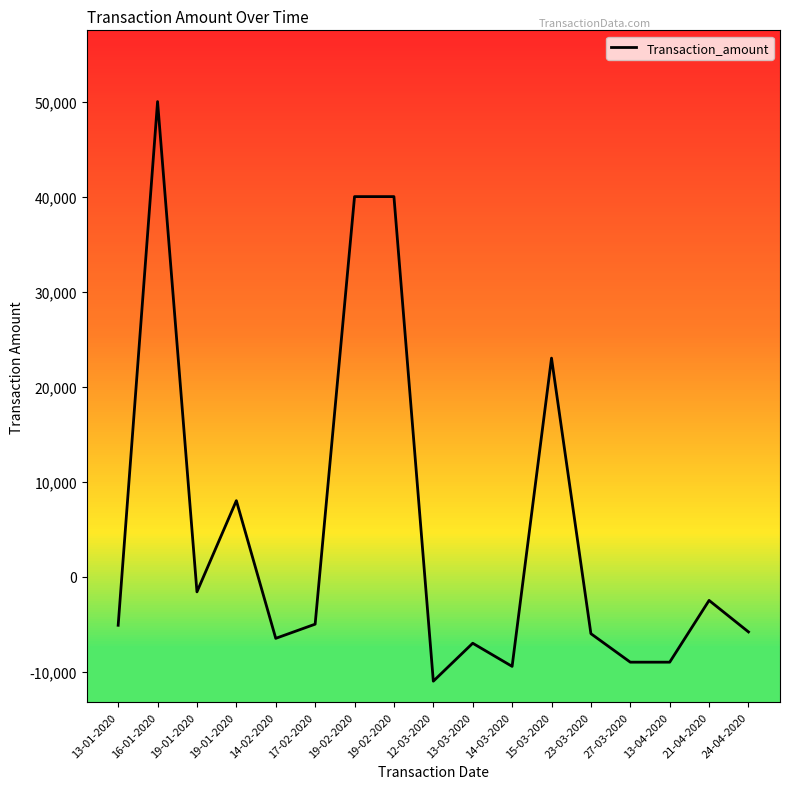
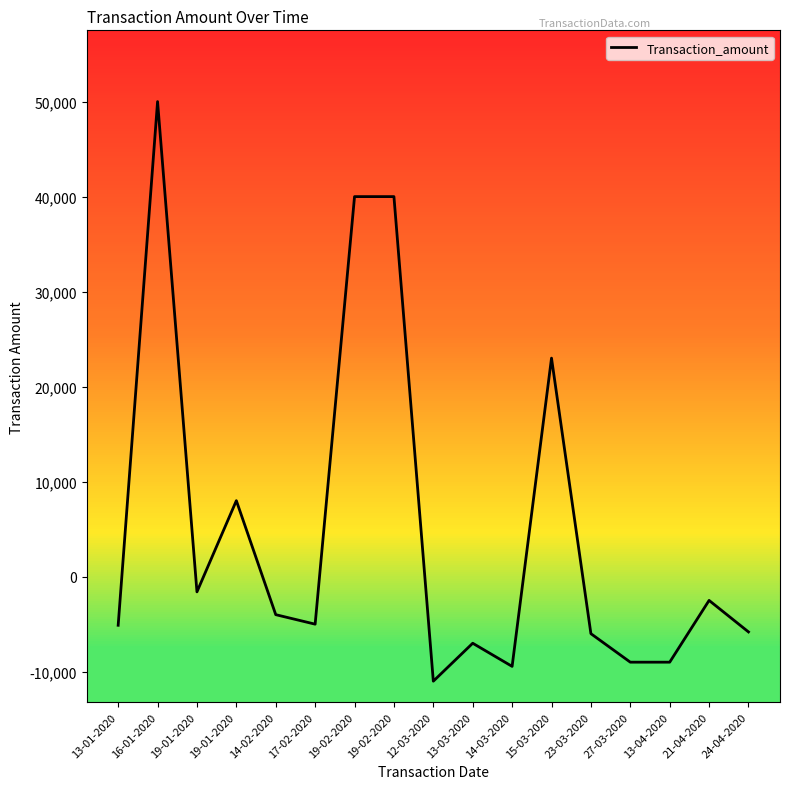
  {
    "13-01-2020": "-5,000",
    "16-01-2020": "50,000",
-   "14-02-2020": "-6,000",
+   "14-02-2020": "-4,000",
    "17-02-2020": "-5,000",
    "12-03-2020": "-11,000",
    "13-03-2020": "-7,000",
    "14-03-2020": "-9,000",
    "15-03-2020": "23,000",
    "23-03-2020": "-6,000",
    "27-03-2020": "-9,000",
    "13-04-2020": "-9,000",
    "21-04-2020": "-3,000",
    "24-04-2020": "-6,000"
  }
